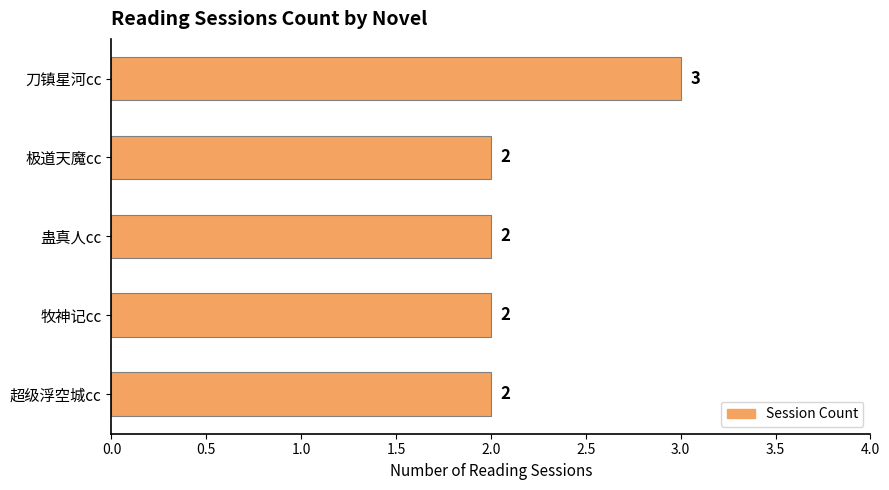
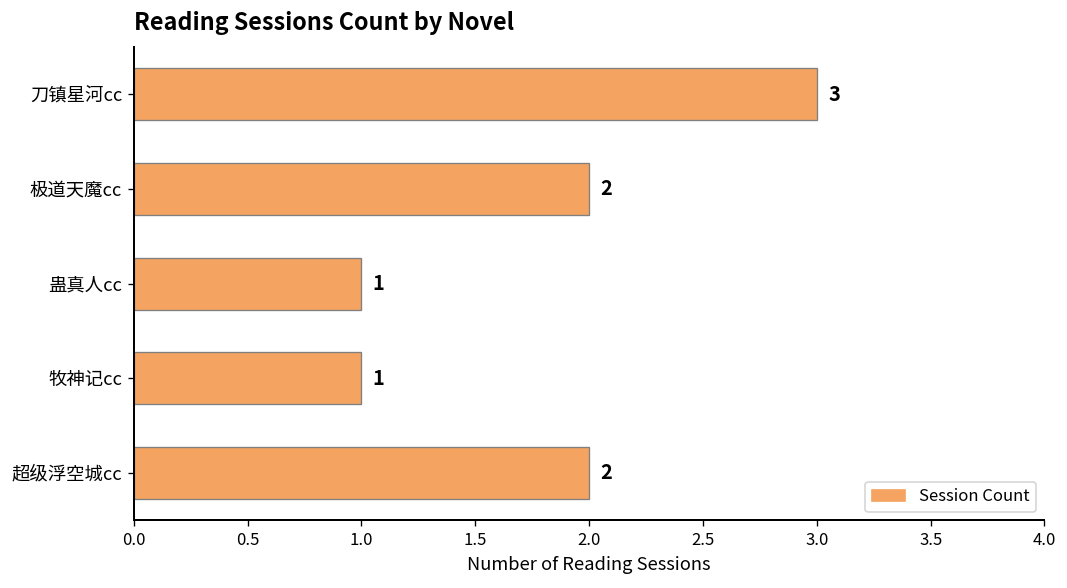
  {
    "刀镇星河cc": 3,
    "极道天魔cc": 2,
-   "蛊真人cc": 2,
-   "牧神记cc": 2,
+   "蛊真人cc": 1,
+   "牧神记cc": 1,
    "超级浮空城cc": 2
  }
